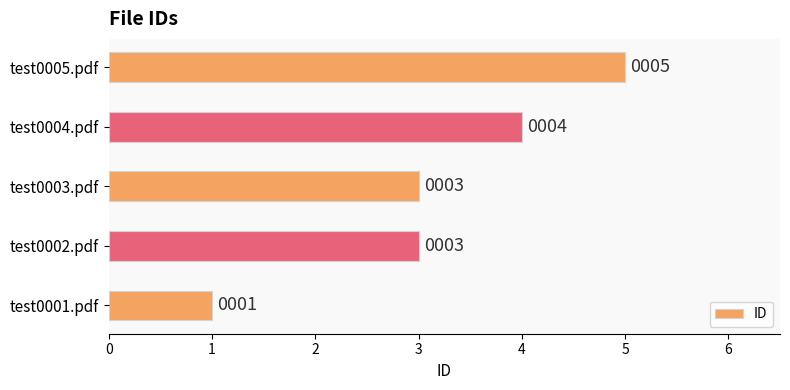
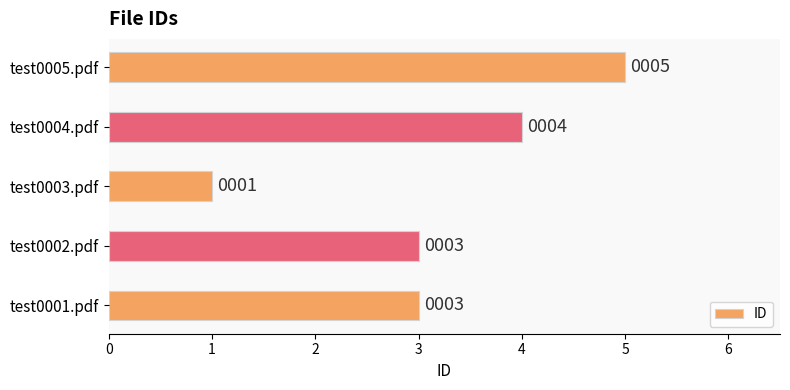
  {
    "test0005.pdf": "0005",
    "test0004.pdf": "0004",
-   "test0003.pdf": "0003",
+   "test0003.pdf": "0001",
    "test0002.pdf": "0003",
-   "test0001.pdf": "0001"
+   "test0001.pdf": "0003"
  }
